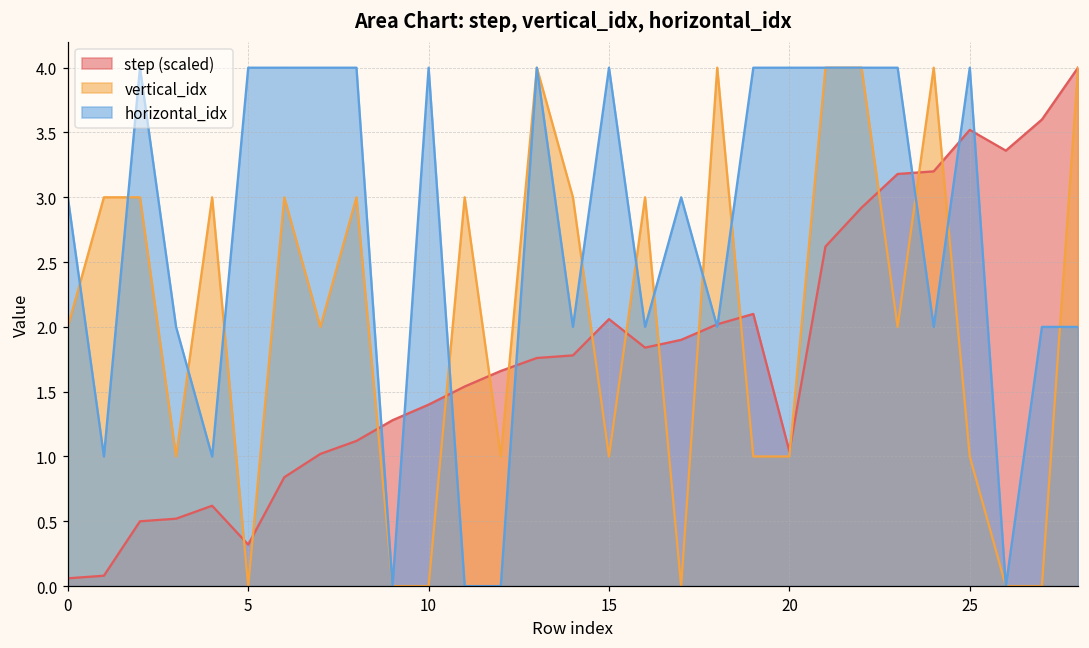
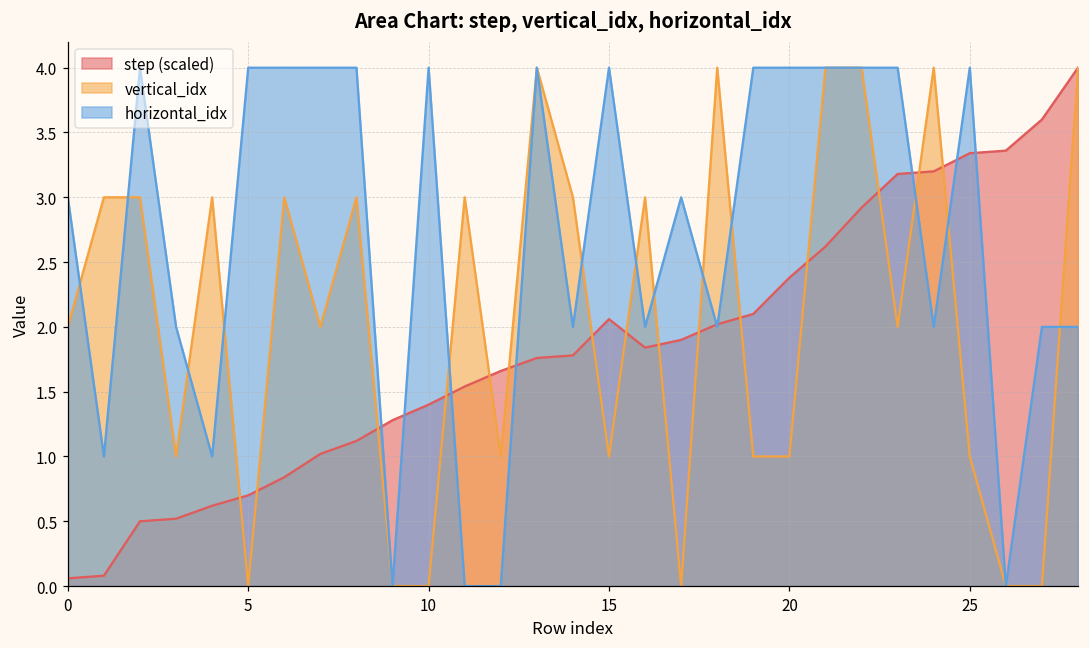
  {
    "step (scaled)": {
      "0": 0.06,
-     "5": 0.32,
+     "5": 0.70,
      "10": 1.40,
      "15": 2.06,
-     "20": 1.04,
-     "25": 3.52
+     "20": 2.38,
+     "25": 3.34
    },
    "vertical_idx": {
      "0": 2.00,
      "5": 0.00,
      "10": 0.00,
      "15": 1.00,
      "20": 1.00,
      "25": 1.00
    },
    "horizontal_idx": {
      "0": 3.00,
      "5": 4.00,
      "10": 4.00,
      "15": 4.00,
      "20": 4.00,
      "25": 4.00
    }
  }
